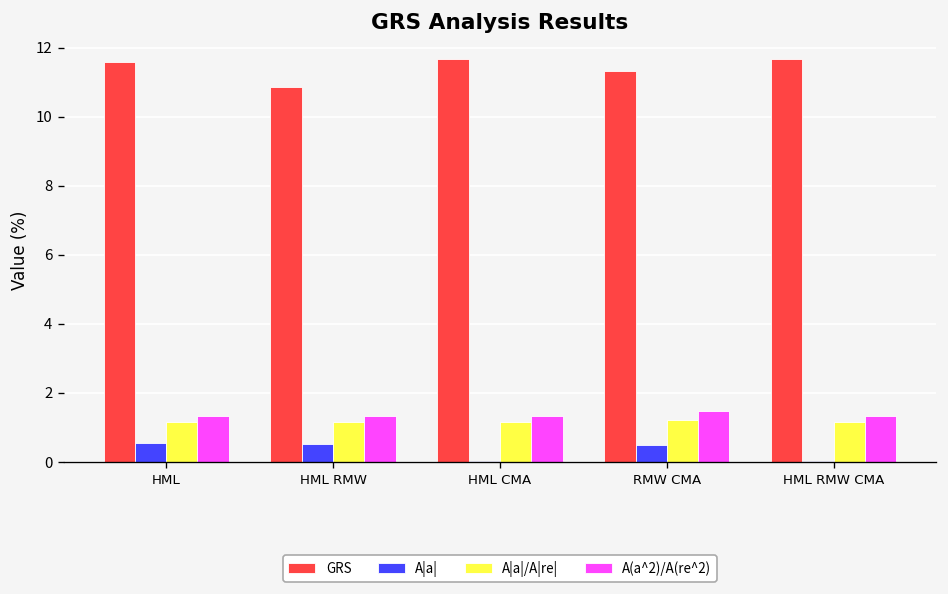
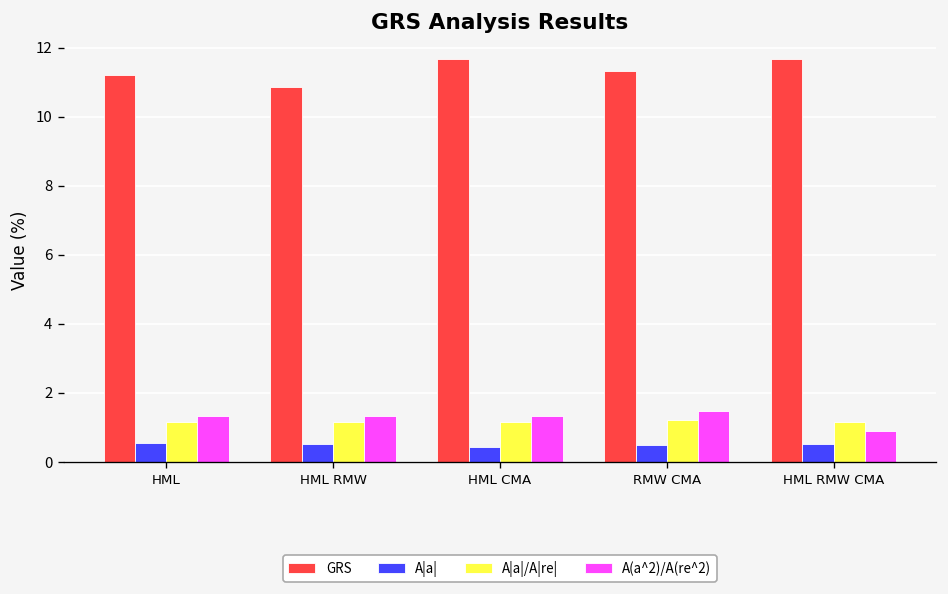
  {
    "GRS": {
-     "HML": 11.6,
+     "HML": 11.2,
      "HML RMW": 10.9,
      "HML CMA": 11.7,
      "RMW CMA": 11.3,
      "HML RMW CMA": 11.7
    },
    "A|a|": {
      "HML": 0.5,
      "HML RMW": 0.5,
-     "HML CMA": 0.0,
+     "HML CMA": 0.4,
      "RMW CMA": 0.5,
-     "HML RMW CMA": 0.0
+     "HML RMW CMA": 0.5
    },
    "A|a|/A|re|": {
      "HML": 1.2,
      "HML RMW": 1.2,
      "HML CMA": 1.2,
      "RMW CMA": 1.2,
      "HML RMW CMA": 1.2
    },
    "A(a^2)/A(re^2)": {
      "HML": 1.3,
      "HML RMW": 1.3,
      "HML CMA": 1.3,
      "RMW CMA": 1.5,
-     "HML RMW CMA": 1.3
+     "HML RMW CMA": 0.9
    }
  }
